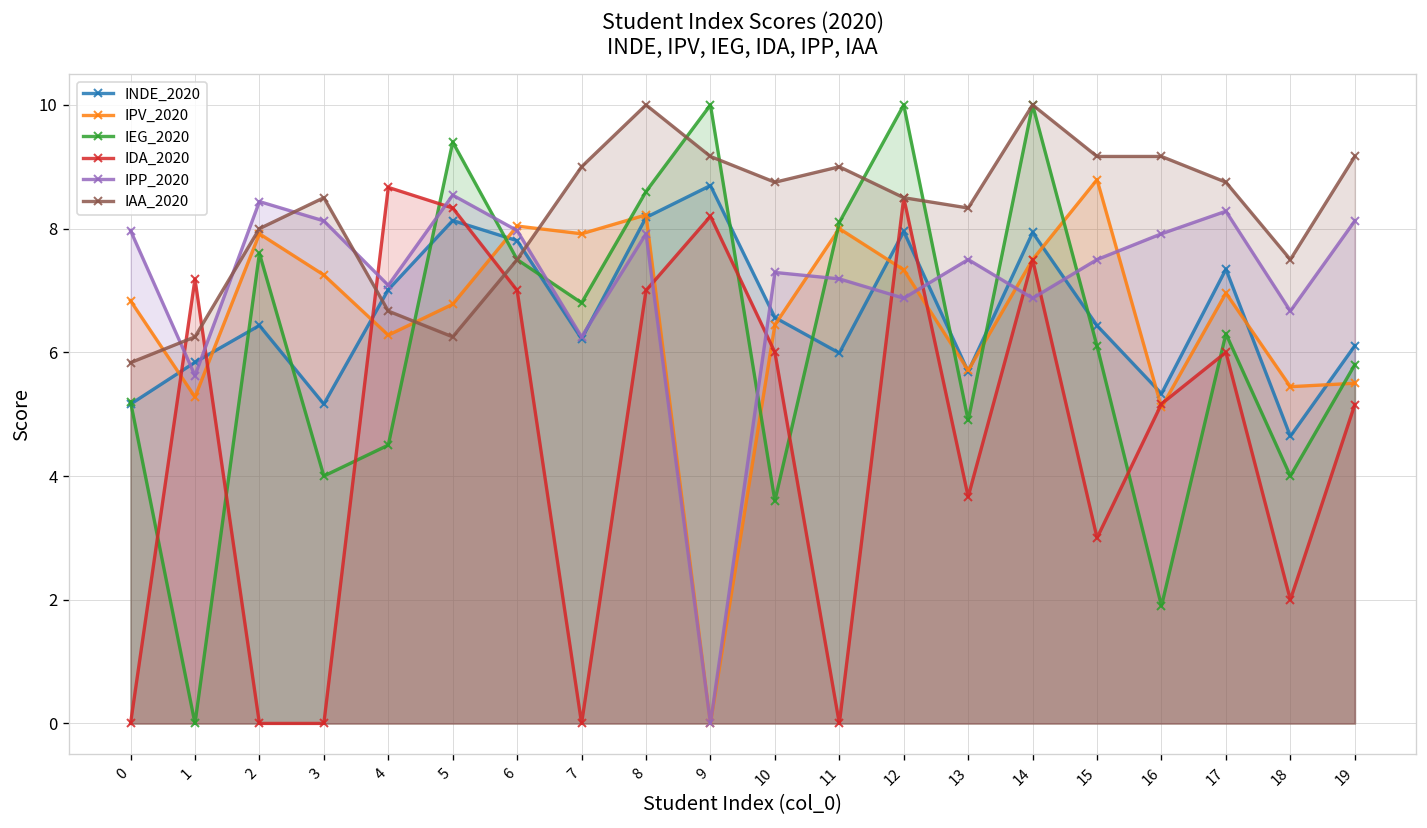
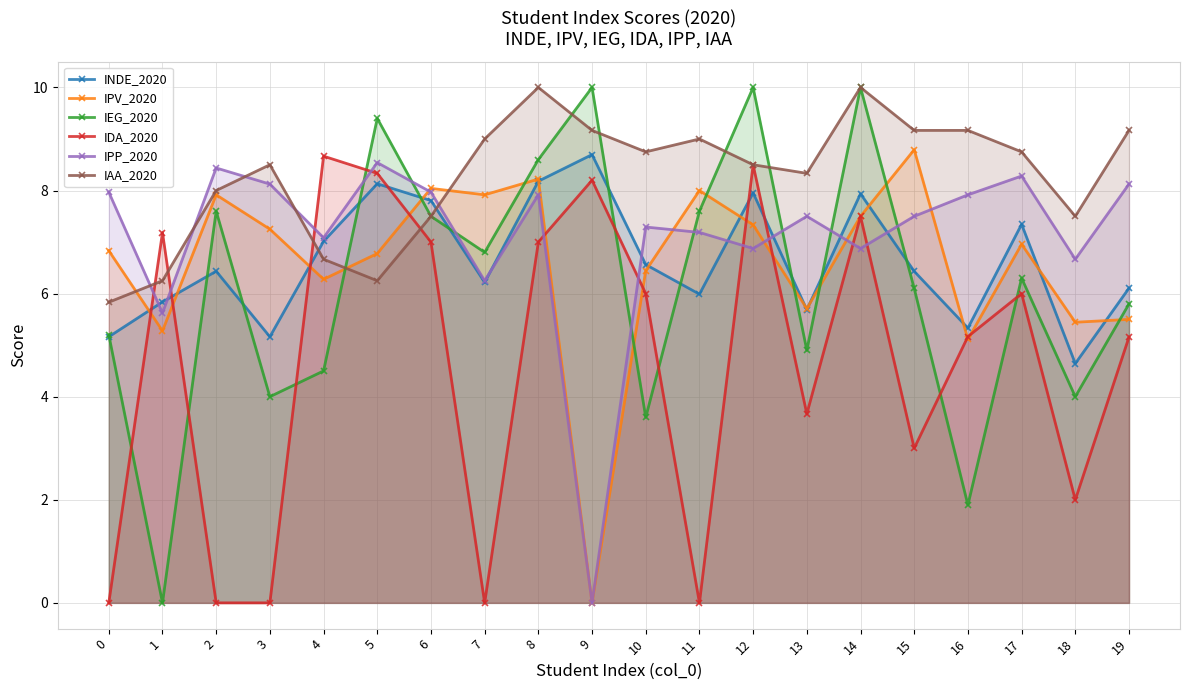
  {
    "INDE_2020": {
      "1": 5.8,
      "2": 6.4,
      "3": 5.2,
      "4": 7.0,
      "5": 8.1,
      "6": 7.8,
      "9": 8.7,
      "10": 6.6,
      "11": 6.0,
      "12": 8.0,
      "14": 7.9,
      "15": 6.4,
      "16": 5.3,
      "17": 7.3,
      "18": 4.6,
      "19": 6.1
    },
    "IPV_2020": {
      "0": 6.8,
      "1": 5.3,
      "2": 7.9,
      "3": 7.3,
      "4": 6.3,
      "5": 6.8,
      "6": 8.0,
      "7": 7.9,
      "10": 6.4,
      "11": 8.0,
      "12": 7.3,
      "15": 8.8,
      "16": 5.1,
      "17": 7.0,
      "18": 5.4,
      "19": 5.5
    },
    "IEG_2020": {
      "1": 0.0,
      "2": 7.6,
      "3": 4.0,
      "4": 4.5,
      "5": 9.4,
      "7": 6.8,
      "8": 8.6,
      "9": 10.0,
      "10": 3.6,
-     "11": 8.1,
+     "11": 7.6,
      "12": 10.0,
      "13": 4.9,
      "15": 6.1,
      "16": 1.9,
      "17": 6.3,
      "18": 4.0,
      "19": 5.8
    },
    "IDA_2020": {
      "0": 0.0,
      "1": 7.2,
      "2": 0.0,
      "3": 0.0,
      "4": 8.7,
      "5": 8.3,
      "6": 7.0,
      "7": 0.0,
      "8": 7.0,
      "9": 8.2,
      "10": 6.0,
      "11": 0.0,
      "13": 3.7,
      "15": 3.0,
      "16": 5.2,
      "17": 6.0,
      "18": 2.0,
      "19": 5.2
    },
    "IPP_2020": {
      "0": 8.0,
      "1": 5.6,
      "2": 8.4,
      "3": 8.1,
      "4": 7.1,
      "5": 8.5,
      "6": 8.0,
      "8": 7.9,
      "10": 7.3,
      "11": 7.2,
      "12": 6.9,
      "13": 7.5,
      "14": 6.9,
      "15": 7.5,
      "16": 7.9,
      "17": 8.3,
      "18": 6.7,
      "19": 8.1
    },
    "IAA_2020": {
      "0": 5.8,
      "1": 6.3,
      "2": 8.0,
      "3": 8.5,
      "4": 6.7,
      "5": 6.2,
      "7": 9.0,
      "8": 10.0,
      "9": 9.2,
      "10": 8.8,
      "11": 9.0,
      "13": 8.3,
      "15": 9.2,
      "16": 9.2,
      "17": 8.8,
      "18": 7.5,
      "19": 9.2
    }
  }
